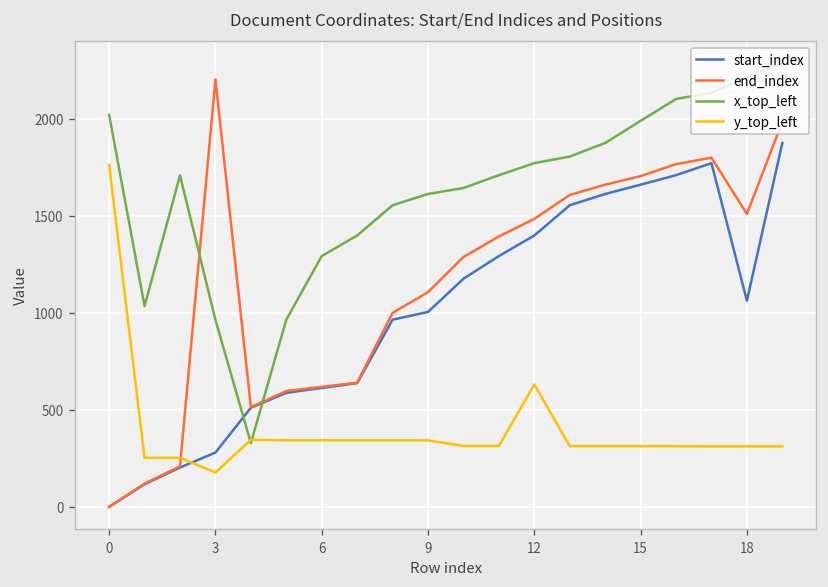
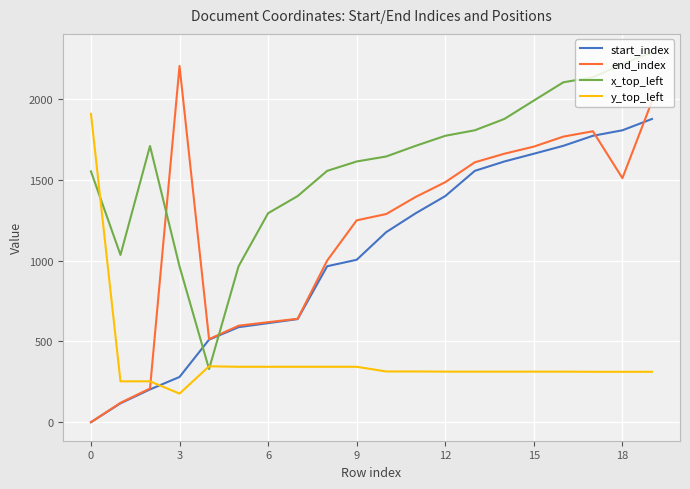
  {
    "start_index": {
      "3": 280,
      "9": 1010,
      "12": 1400,
      "15": 1660,
-     "18": 1060
+     "18": 1810
    },
    "end_index": {
      "3": 2200,
-     "9": 1110,
+     "9": 1250,
      "12": 1490,
      "15": 1710,
      "18": 1510
    },
    "x_top_left": {
-     "0": 2020,
+     "0": 1550,
      "3": 960,
      "6": 1290,
      "9": 1610,
      "12": 1770,
      "15": 1990
    },
    "y_top_left": {
-     "0": 1760,
+     "0": 1910,
      "3": 180,
      "6": 340,
      "9": 340,
-     "12": 630,
+     "12": 310,
      "15": 310,
      "18": 310
    }
  }
